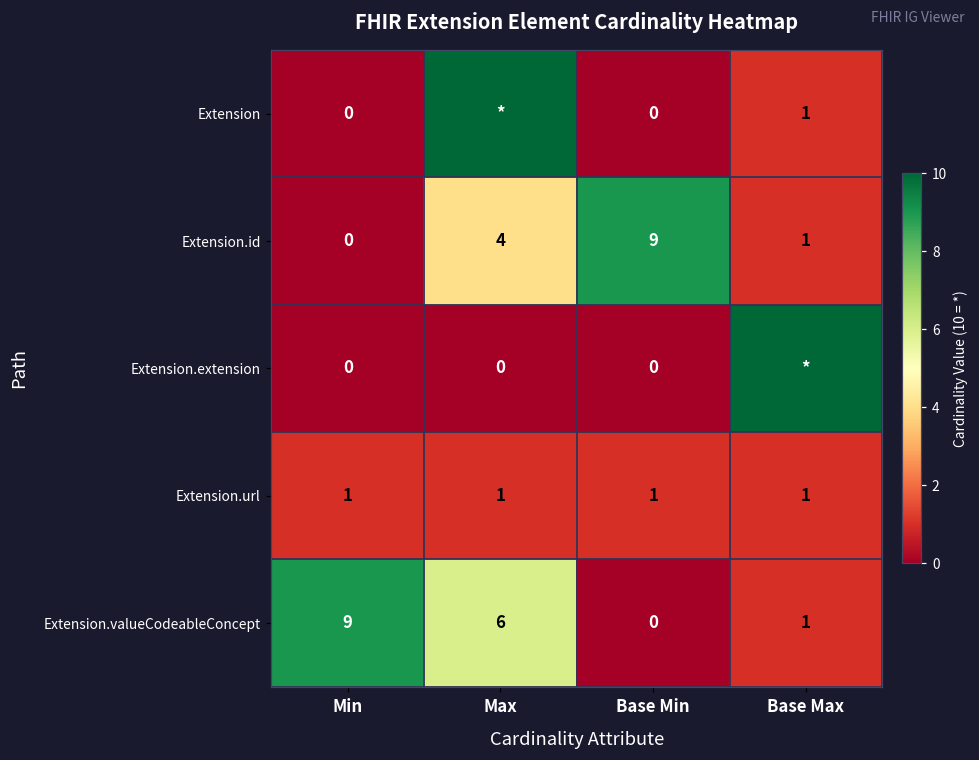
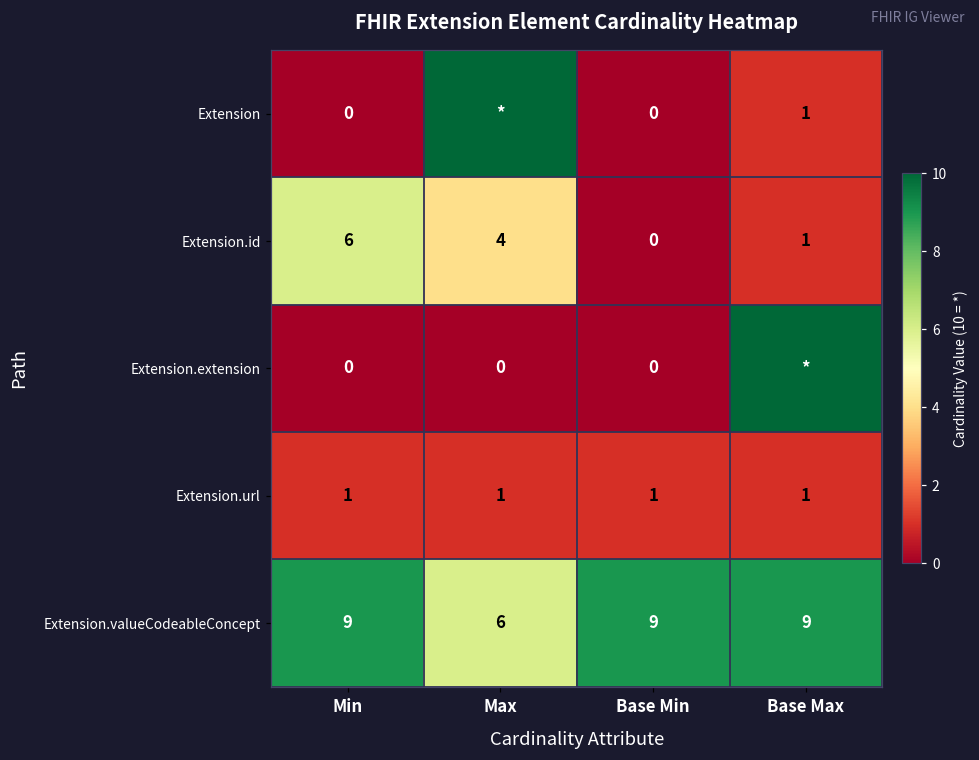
  {
    "Extension": {
      "Min": 0,
      "Base Min": 0,
      "Base Max": 1
    },
    "Extension.id": {
-     "Min": 0,
+     "Min": 6,
      "Max": 4,
-     "Base Min": 9,
+     "Base Min": 0,
      "Base Max": 1
    },
    "Extension.extension": {
      "Min": 0,
      "Max": 0,
      "Base Min": 0
    },
    "Extension.url": {
      "Min": 1,
      "Max": 1,
      "Base Min": 1,
      "Base Max": 1
    },
    "Extension.valueCodeableConcept": {
      "Min": 9,
      "Max": 6,
-     "Base Min": 0,
-     "Base Max": 1
+     "Base Min": 9,
+     "Base Max": 9
    }
  }
